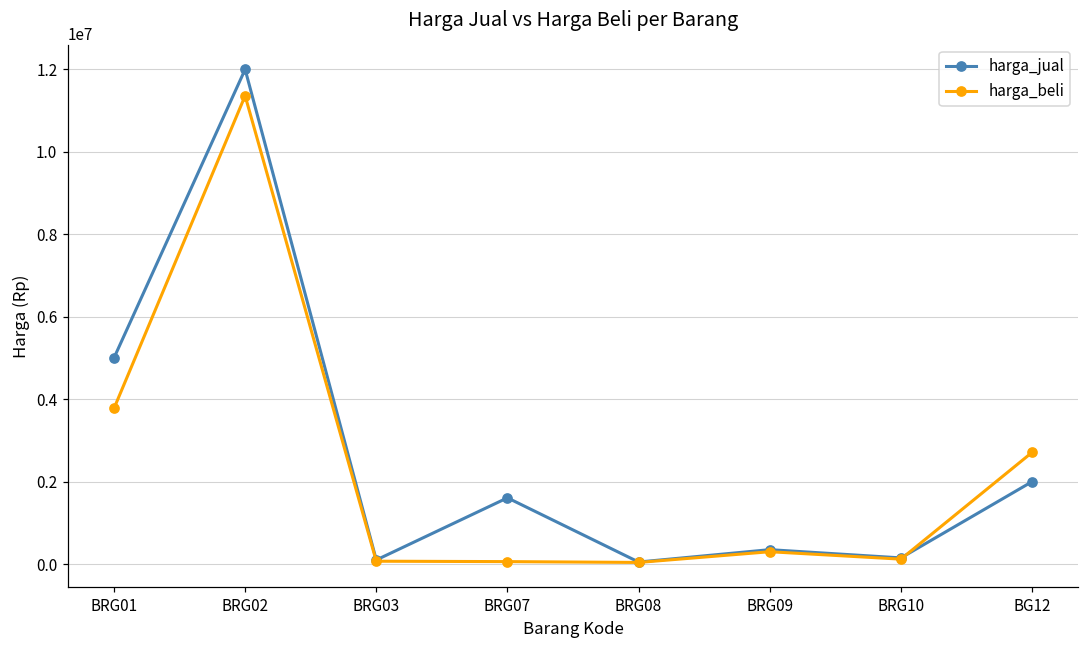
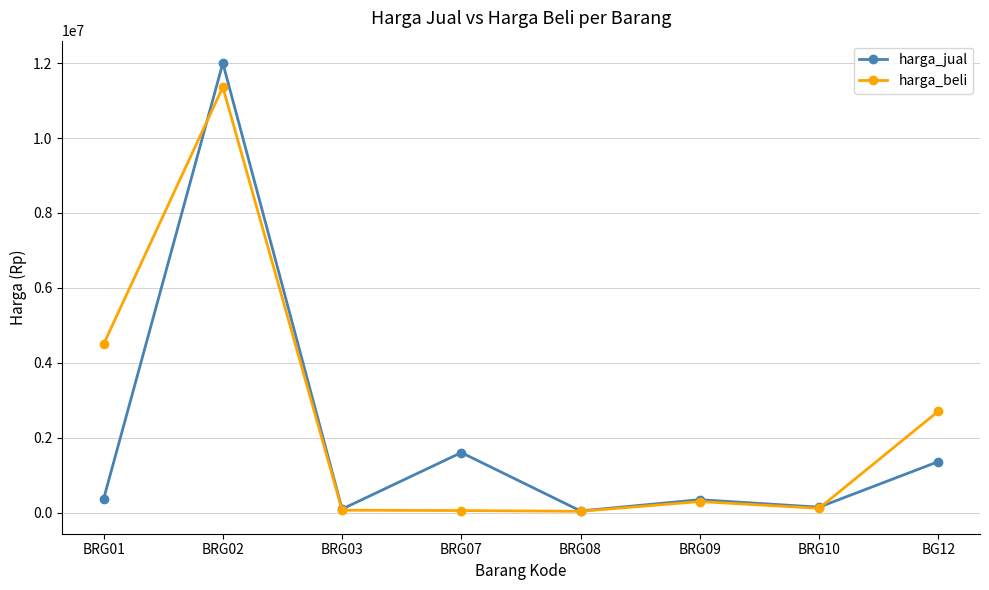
  {
    "harga_jual": {
-     "BRG01": 5000000,
+     "BRG01": 400000,
      "BRG02": 12000000,
      "BRG07": 1600000,
-     "BG12": 2000000
+     "BG12": 1400000
    },
    "harga_beli": {
-     "BRG01": 3800000,
+     "BRG01": 4500000,
      "BRG02": 11400000,
      "BRG07": 100000,
      "BG12": 2700000
    }
  }
